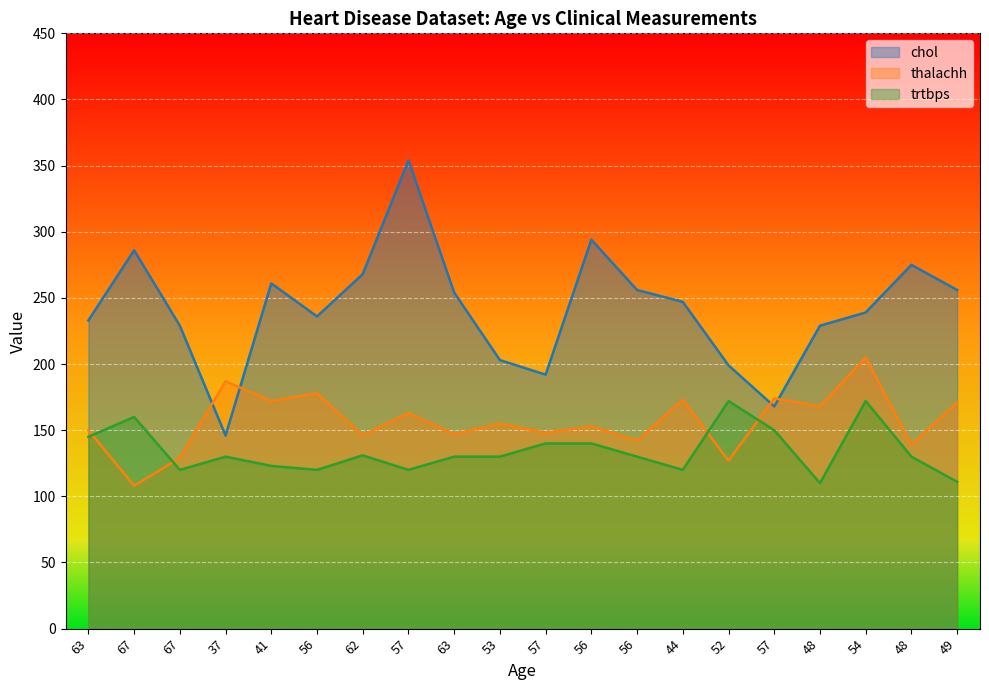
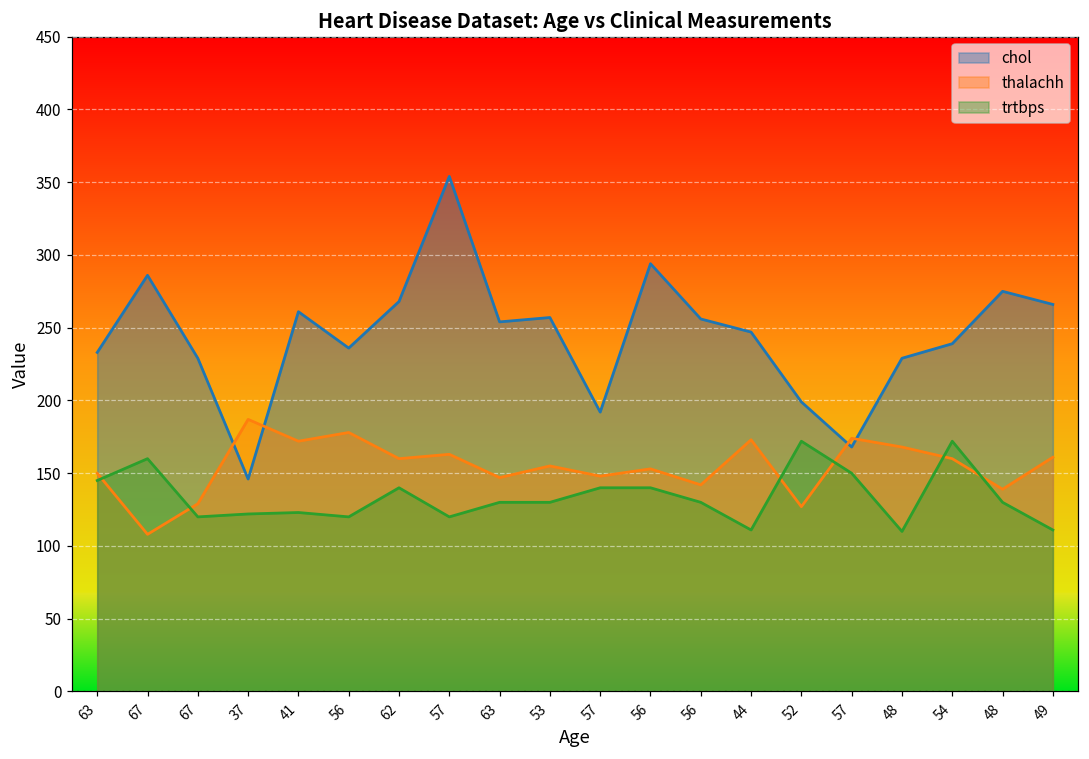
  {
    "chol": {
      "37": 146,
      "41": 261,
      "62": 268,
-     "53": 203,
+     "53": 257,
      "44": 247,
      "52": 199,
      "54": 239,
-     "49": 256
+     "49": 266
    },
    "thalachh": {
      "37": 187,
      "41": 172,
-     "62": 146,
+     "62": 160,
      "53": 155,
      "44": 173,
      "52": 127,
-     "54": 205,
-     "49": 171
+     "54": 160,
+     "49": 161
    },
    "trtbps": {
-     "37": 130,
+     "37": 122,
      "41": 123,
-     "62": 131,
+     "62": 140,
      "53": 130,
-     "44": 120,
+     "44": 111,
      "52": 172,
      "54": 172,
      "49": 111
    }
  }
